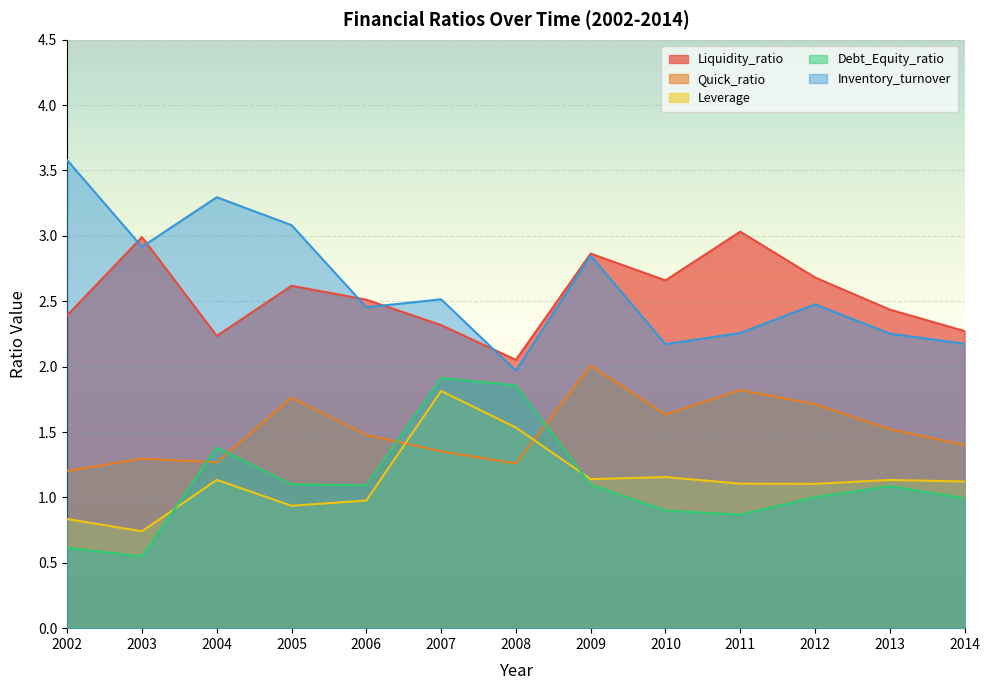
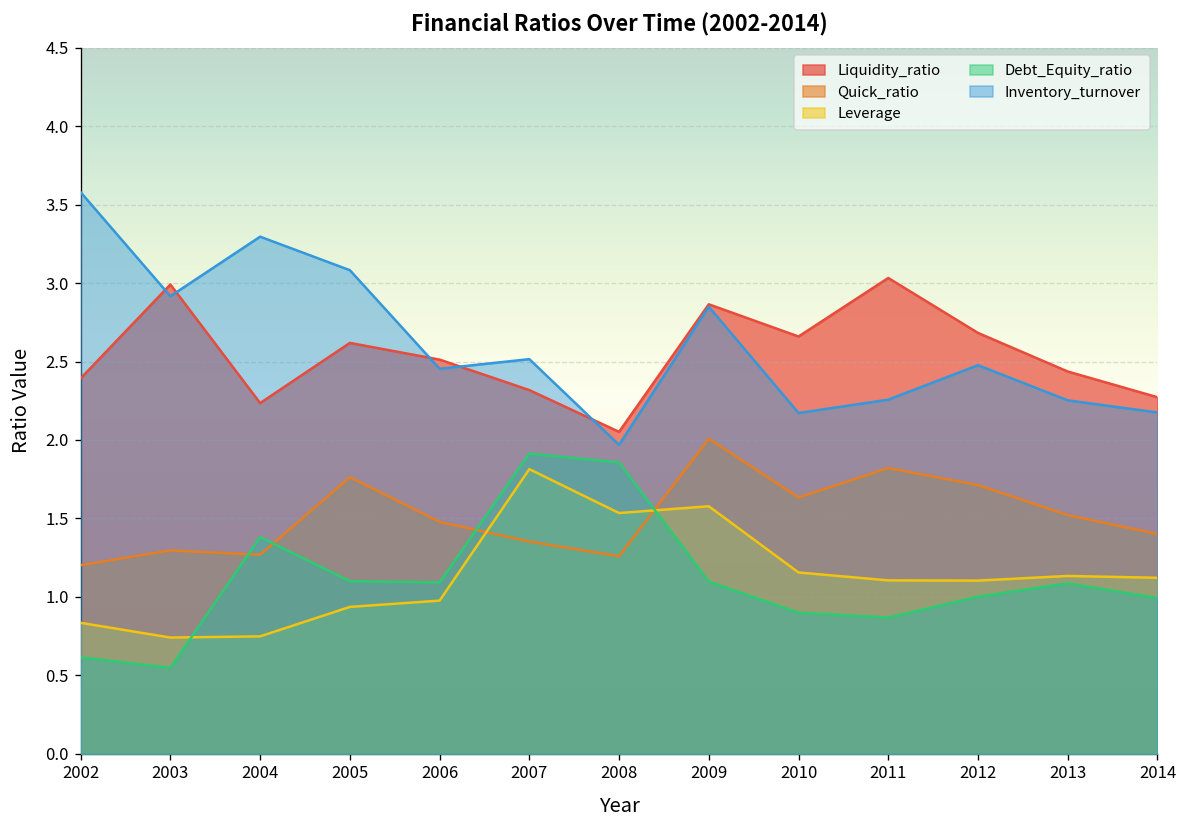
  {
    "Leverage": {
      "2002": 0.83,
      "2003": 0.74,
-     "2004": 1.13,
+     "2004": 0.75,
      "2005": 0.94,
      "2006": 0.98,
      "2007": 1.81,
      "2008": 1.53,
-     "2009": 1.14,
+     "2009": 1.58,
      "2010": 1.16,
      "2011": 1.11,
      "2012": 1.10,
      "2013": 1.13,
      "2014": 1.12
    },
    "Debt_Equity_ratio": {
      "2002": 0.61,
      "2003": 0.55,
      "2004": 1.38,
      "2005": 1.10,
      "2006": 1.09,
      "2007": 1.91,
      "2008": 1.86,
      "2009": 1.10,
      "2010": 0.90,
      "2011": 0.87,
      "2012": 1.00,
      "2013": 1.09,
      "2014": 0.99
    },
    "Inventory_turnover": {
      "2002": 3.58,
      "2003": 2.92,
      "2004": 3.30,
      "2005": 3.08,
      "2006": 2.45,
      "2007": 2.52,
      "2008": 1.97,
      "2010": 2.17,
      "2011": 2.26,
      "2012": 2.48,
      "2013": 2.25,
      "2014": 2.18
    }
  }
